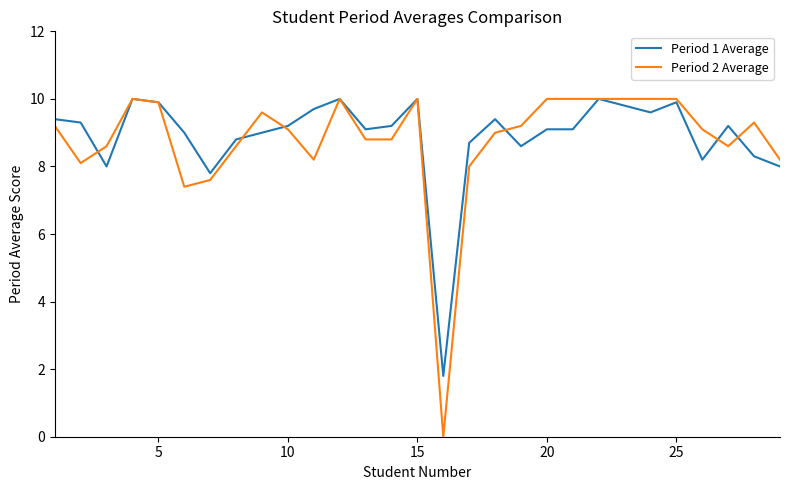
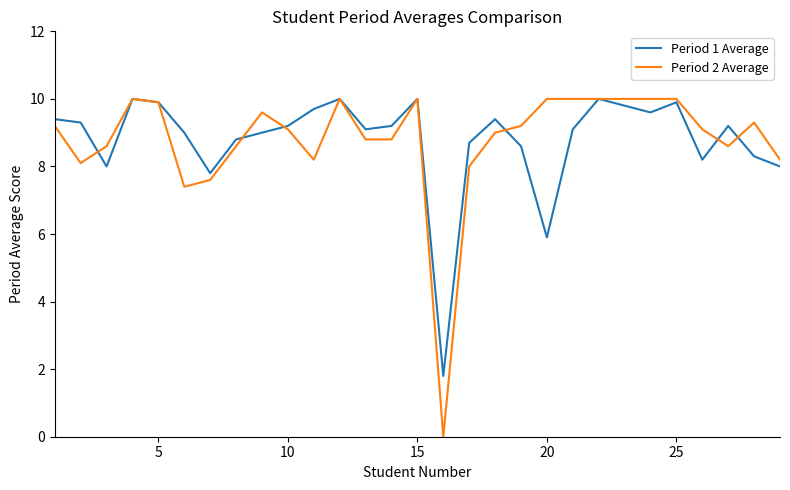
  {
    "Period 1 Average": {
      "10": 9.2,
-     "20": 9.1,
+     "20": 5.9,
      "25": 9.9
    },
    "Period 2 Average": {
      "10": 9.1,
      "20": 10.0,
      "25": 10.0
    }
  }
